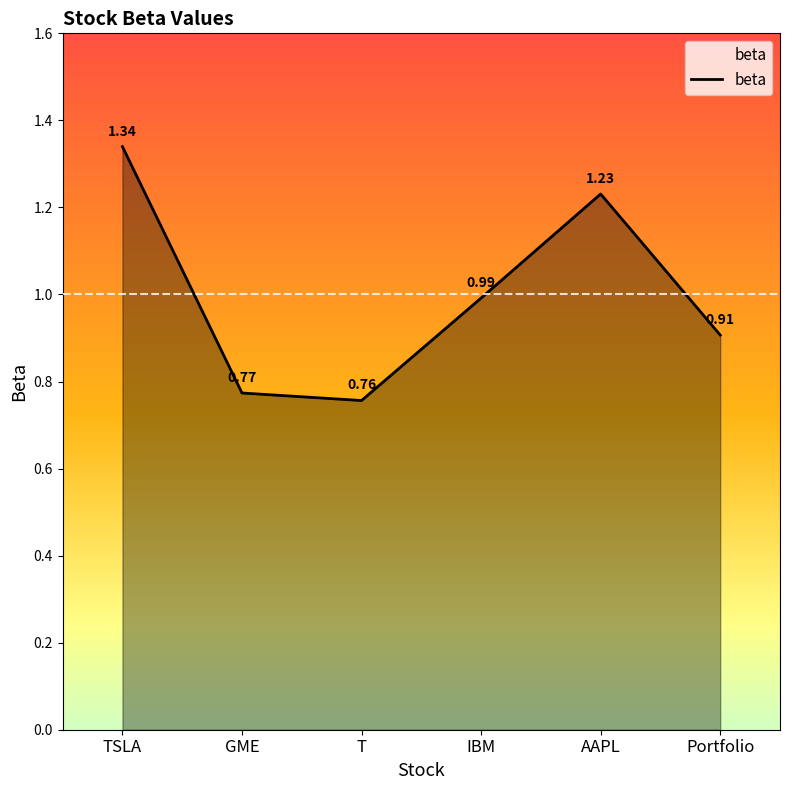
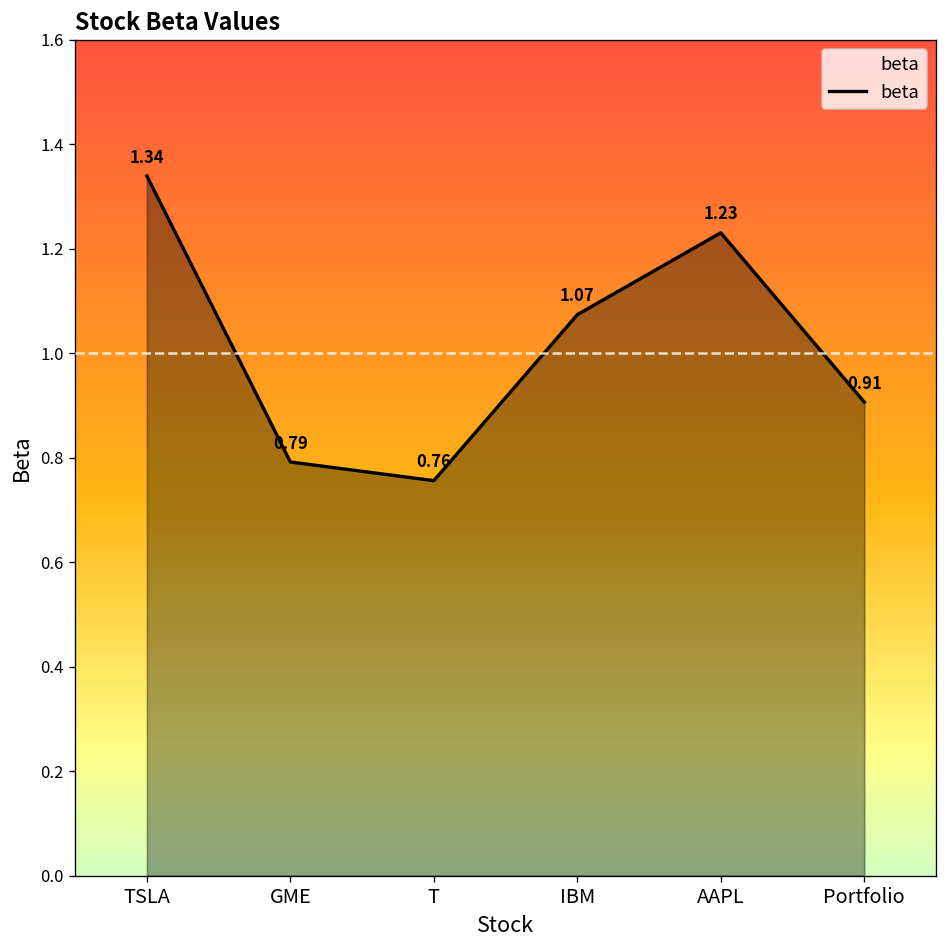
  {
    "TSLA": 1.34,
-   "GME": 0.77,
+   "GME": 0.79,
    "T": 0.76,
-   "IBM": 0.99,
+   "IBM": 1.07,
    "AAPL": 1.23,
    "Portfolio": 0.91
  }
